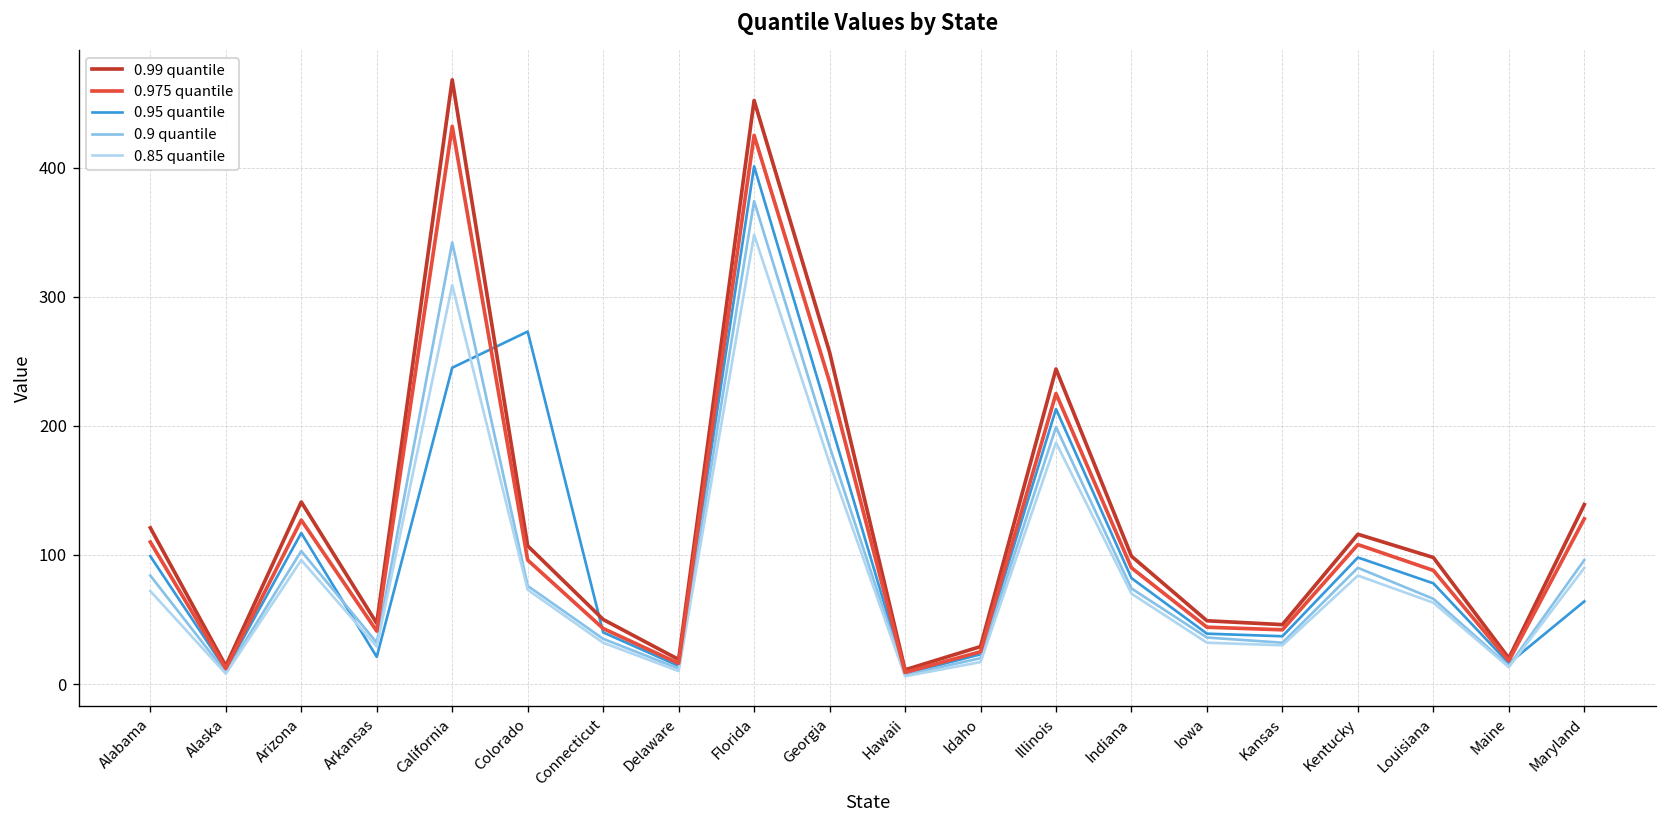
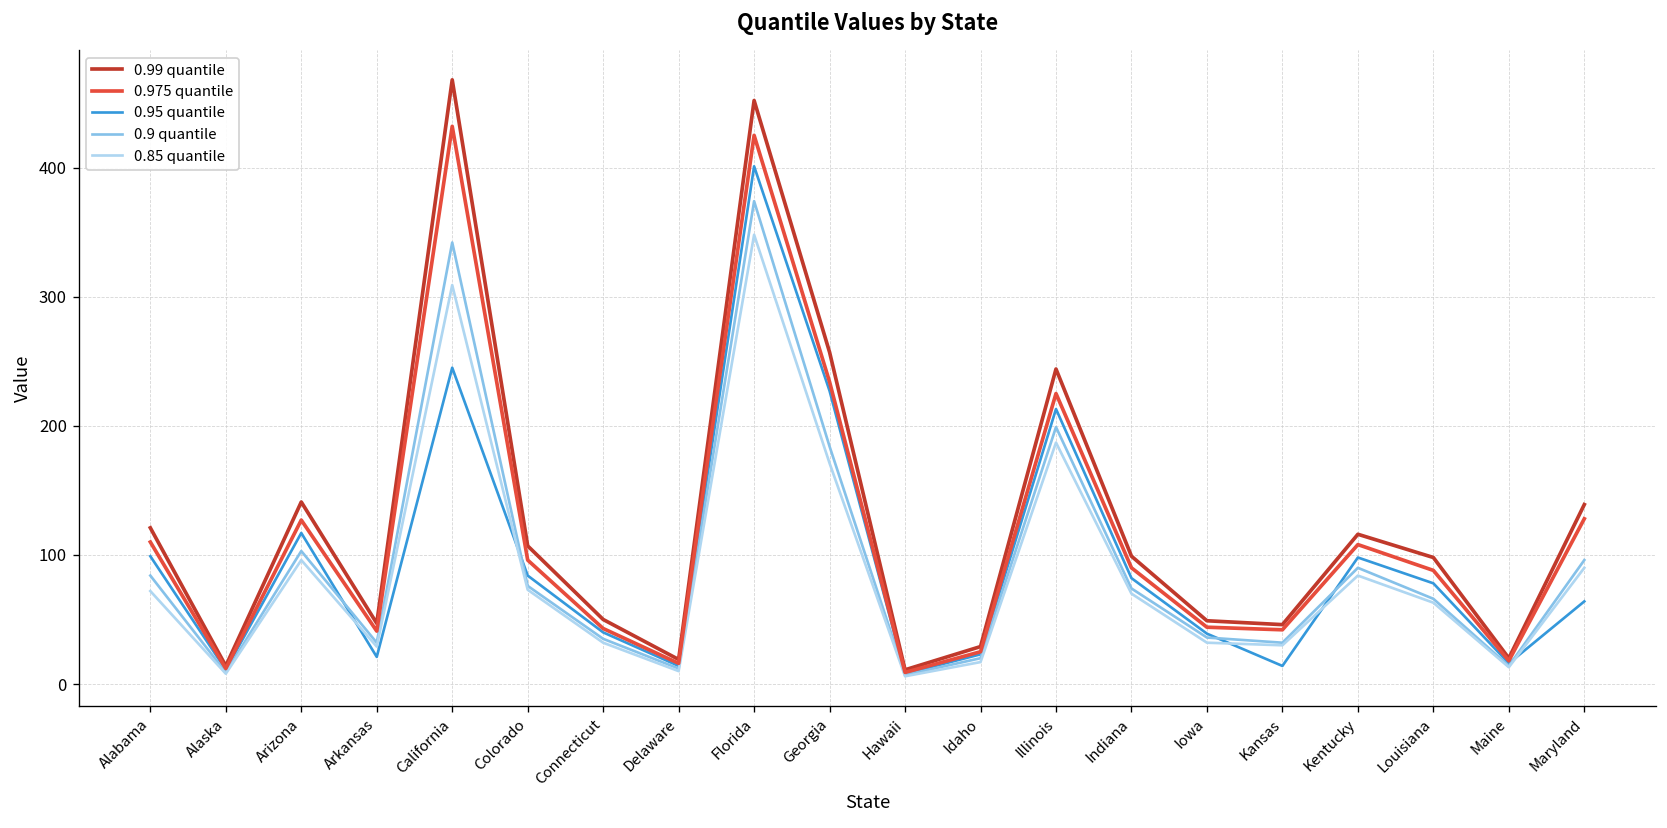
  {
    "0.95 quantile": {
      "Alabama": 99,
      "Arizona": 117,
      "Arkansas": 21,
      "California": 245,
-     "Colorado": 273,
+     "Colorado": 84,
      "Connecticut": 40,
      "Florida": 401,
-     "Georgia": 205,
+     "Georgia": 227,
      "Illinois": 213,
      "Indiana": 82,
      "Iowa": 39,
-     "Kansas": 37,
+     "Kansas": 14,
      "Kentucky": 98,
      "Louisiana": 78,
      "Maryland": 64
    }
  }
